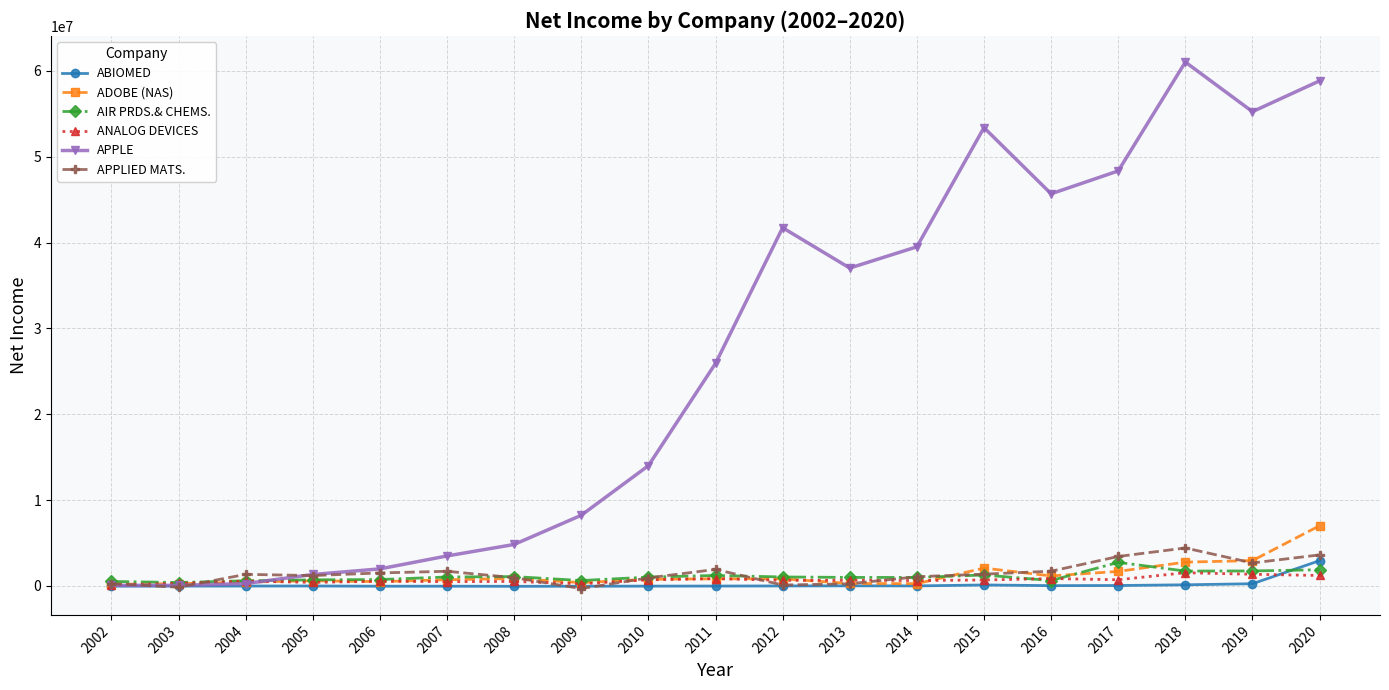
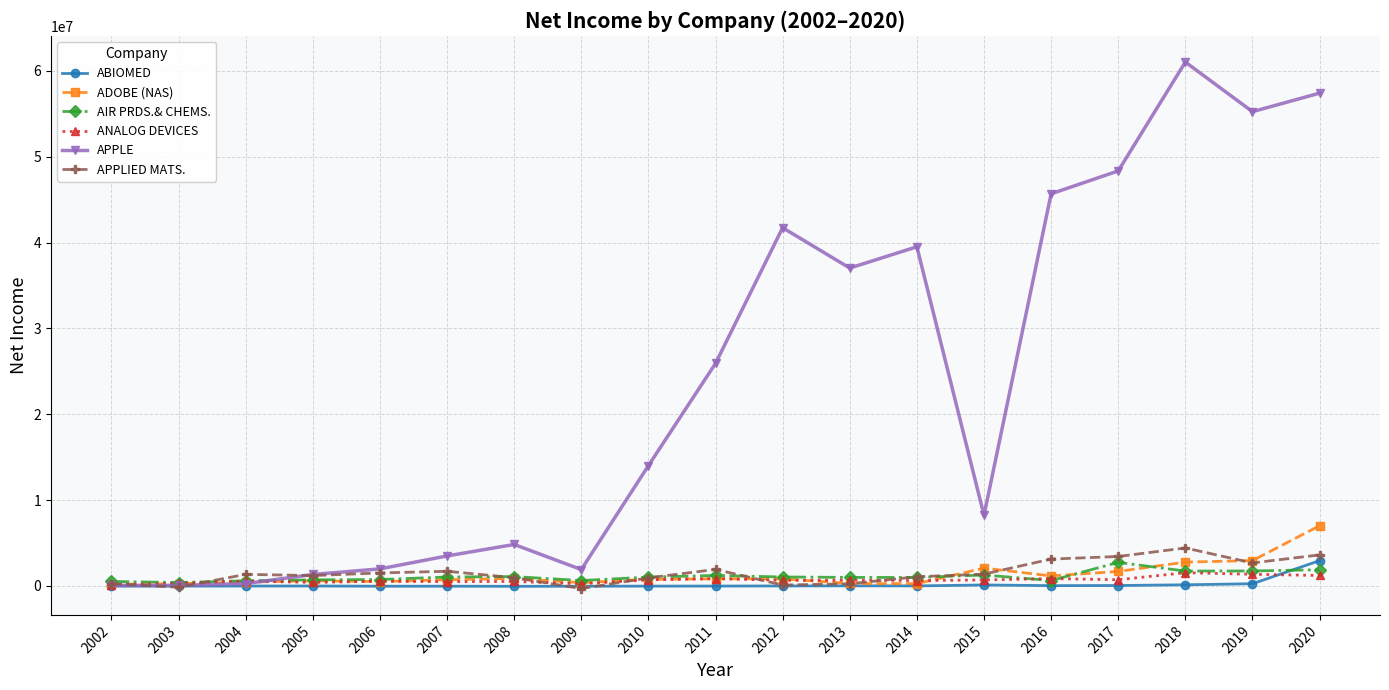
  {
    "ABIOMED": {
      "2005": 0,
      "2006": 0,
      "2007": 0,
      "2008": 0,
      "2010": 0,
      "2011": 0,
      "2015": 0,
      "2016": 0,
      "2017": 0,
      "2018": 0,
      "2019": 0,
      "2020": 3000000
    },
    "ADOBE (NAS)": {
      "2015": 2000000,
      "2016": 1000000,
      "2017": 2000000,
      "2018": 3000000,
      "2020": 7000000
    },
    "AIR PRDS.& CHEMS.": {
      "2007": 1000000,
      "2011": 1000000,
      "2013": 1000000,
      "2017": 3000000,
      "2019": 2000000,
      "2020": 2000000
    },
    "ANALOG DEVICES": {
      "2008": 1000000,
      "2013": 1000000,
      "2014": 1000000,
      "2015": 1000000,
      "2017": 1000000,
      "2019": 1000000,
      "2020": 1000000
    },
    "APPLE": {
      "2006": 2000000,
      "2007": 3000000,
      "2008": 5000000,
-     "2009": 8000000,
+     "2009": 2000000,
      "2010": 14000000,
      "2011": 26000000,
      "2012": 42000000,
      "2013": 37000000,
      "2014": 40000000,
-     "2015": 53000000,
+     "2015": 8000000,
      "2016": 46000000,
      "2017": 48000000,
      "2018": 61000000,
      "2019": 55000000,
-     "2020": 59000000
+     "2020": 57000000
    },
    "APPLIED MATS.": {
      "2004": 1000000,
      "2006": 2000000,
      "2007": 2000000,
      "2011": 2000000,
-     "2016": 2000000,
+     "2016": 3000000,
      "2017": 3000000,
      "2018": 4000000,
      "2020": 4000000
    }
  }
